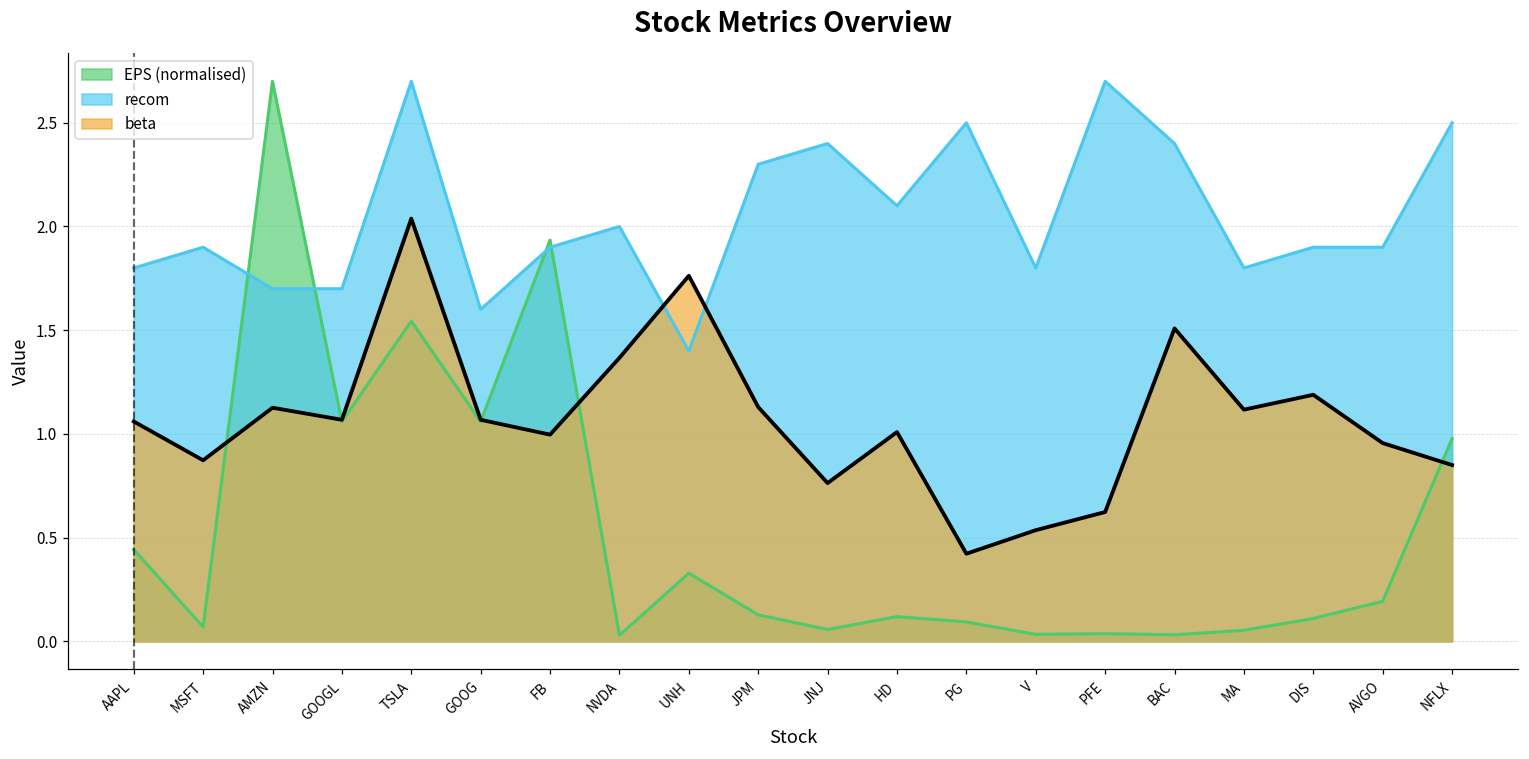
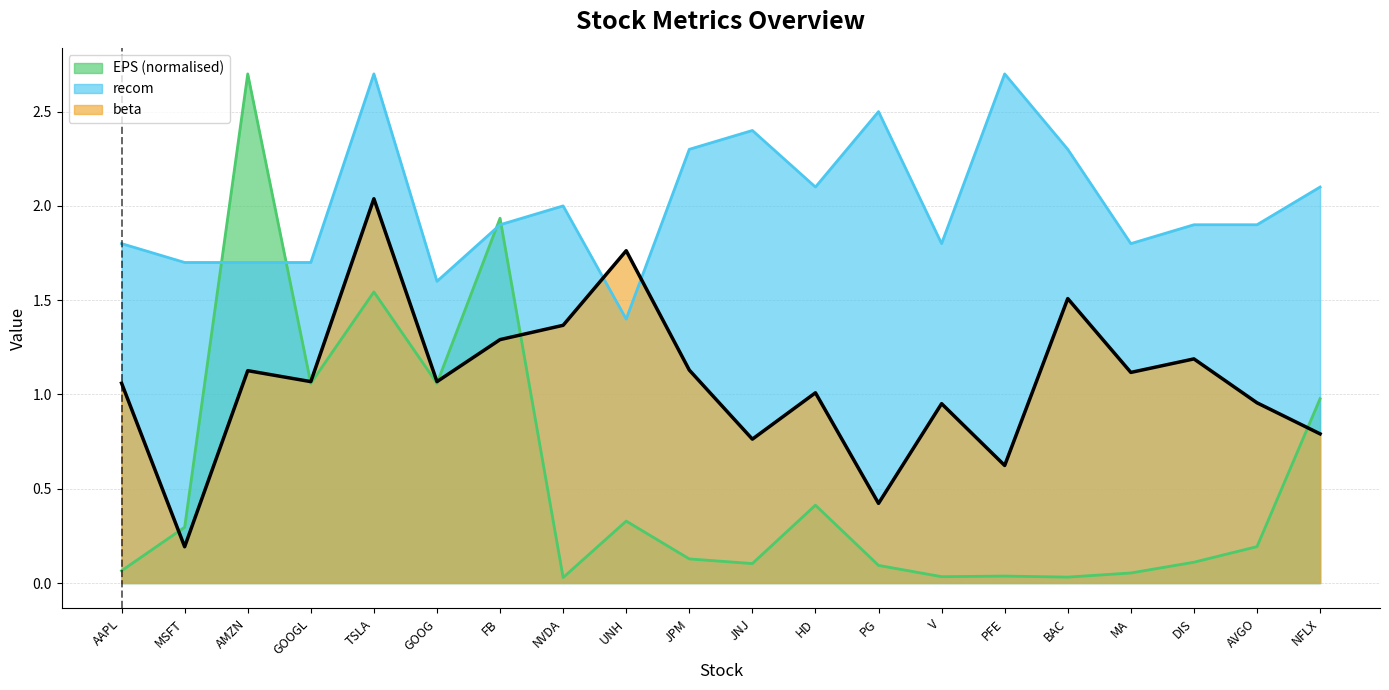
  {
    "EPS (normalised)": {
-     "AAPL": 0.44,
-     "MSFT": 0.07,
+     "AAPL": 0.07,
+     "MSFT": 0.30,
      "AMZN": 2.70,
      "TSLA": 1.54,
      "FB": 1.93,
      "NVDA": 0.03,
      "UNH": 0.33,
      "JPM": 0.13,
-     "JNJ": 0.06,
-     "HD": 0.12,
+     "JNJ": 0.10,
+     "HD": 0.41,
      "PG": 0.09,
      "V": 0.03,
      "PFE": 0.04,
      "BAC": 0.03,
      "MA": 0.05,
      "DIS": 0.11,
      "AVGO": 0.19,
      "NFLX": 0.98
    },
    "recom": {
      "AAPL": 1.8,
-     "MSFT": 1.9,
+     "MSFT": 1.7,
      "AMZN": 1.7,
      "GOOGL": 1.7,
      "TSLA": 2.7,
      "GOOG": 1.6,
      "FB": 1.9,
      "NVDA": 2.0,
      "UNH": 1.4,
      "JPM": 2.3,
      "JNJ": 2.4,
      "HD": 2.1,
      "PG": 2.5,
      "V": 1.8,
      "PFE": 2.7,
-     "BAC": 2.4,
+     "BAC": 2.3,
      "MA": 1.8,
      "DIS": 1.9,
      "AVGO": 1.9,
-     "NFLX": 2.5
+     "NFLX": 2.1
    },
    "beta": {
      "AAPL": 1.06,
-     "MSFT": 0.87,
+     "MSFT": 0.19,
      "AMZN": 1.13,
      "TSLA": 2.04,
-     "FB": 1.00,
+     "FB": 1.29,
      "NVDA": 1.37,
      "UNH": 1.76,
      "JPM": 1.13,
      "JNJ": 0.76,
      "HD": 1.01,
      "PG": 0.42,
-     "V": 0.54,
+     "V": 0.95,
      "PFE": 0.62,
      "BAC": 1.51,
      "MA": 1.12,
      "DIS": 1.19,
      "AVGO": 0.96,
-     "NFLX": 0.85
+     "NFLX": 0.79
    }
  }
